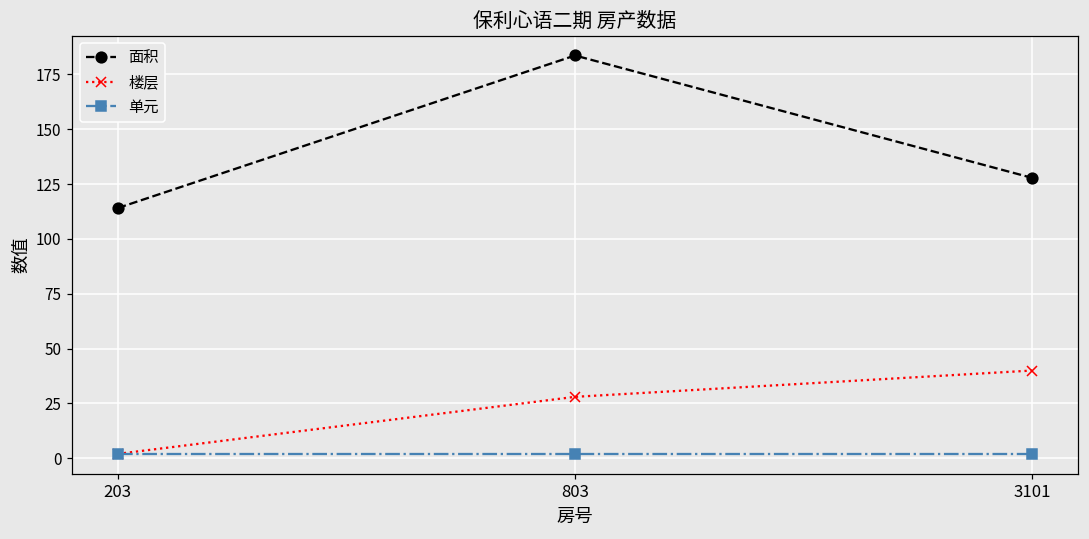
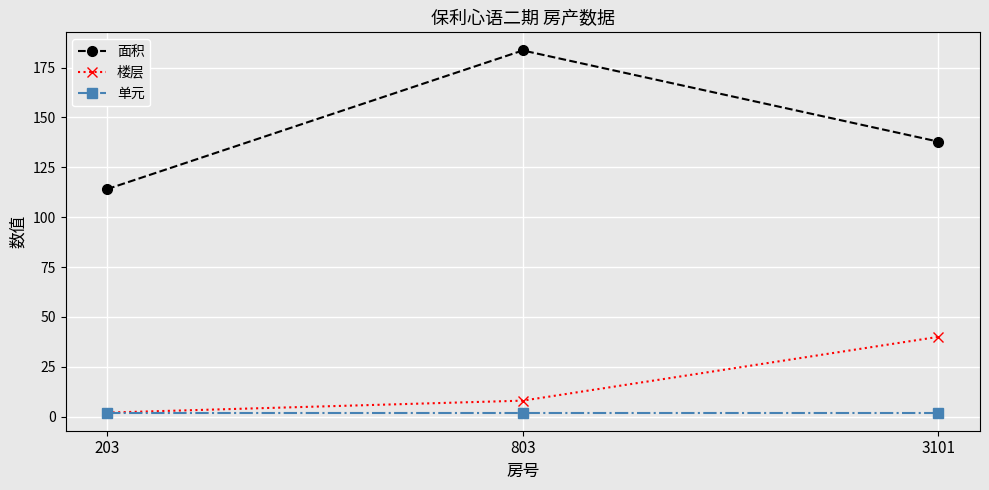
  {
    "面积": {
      "203": 114,
      "803": 184,
-     "3101": 128
+     "3101": 138
    },
    "楼层": {
-     "803": 28,
+     "803": 8,
      "3101": 40
    },
    "单元": {
      "803": 2,
      "3101": 2
    }
  }
